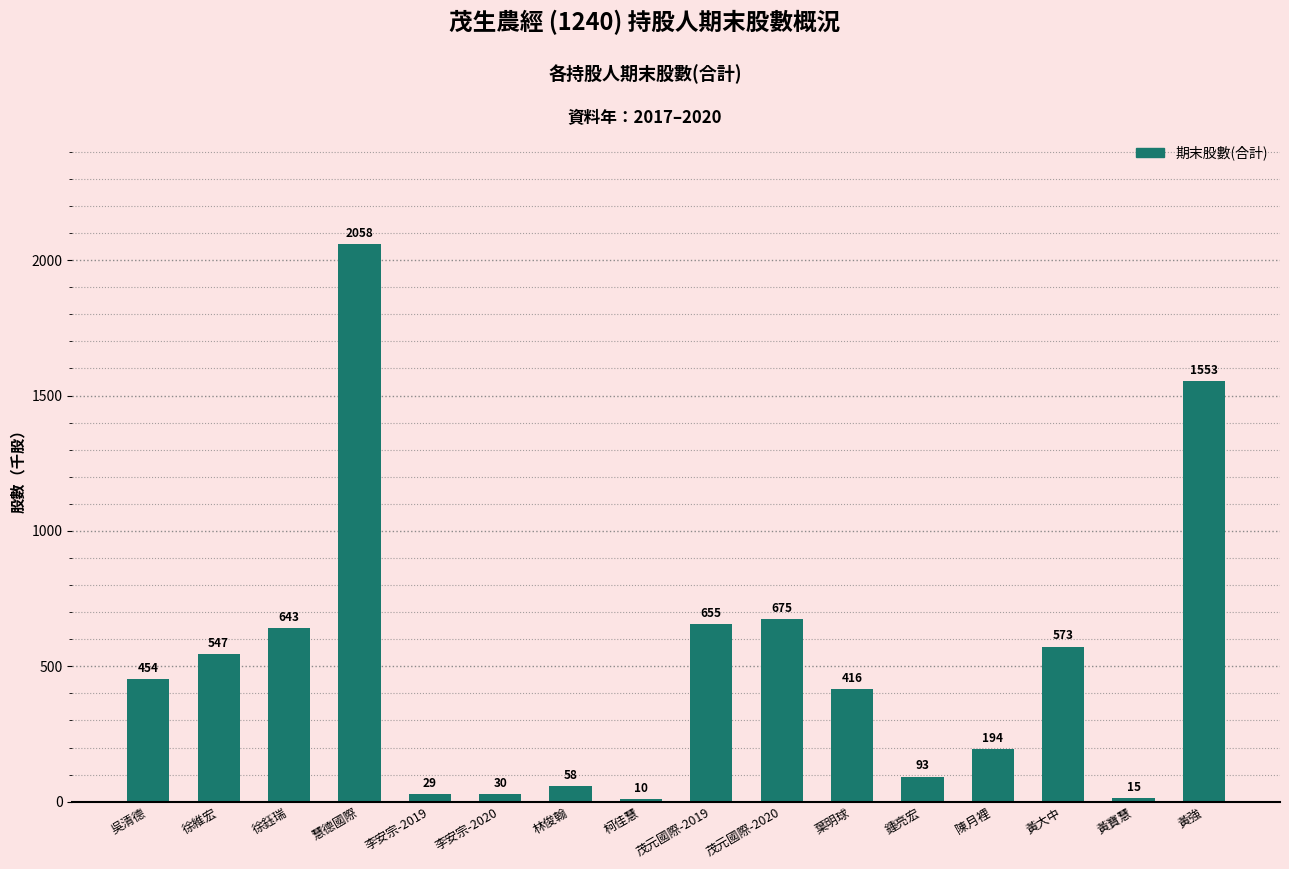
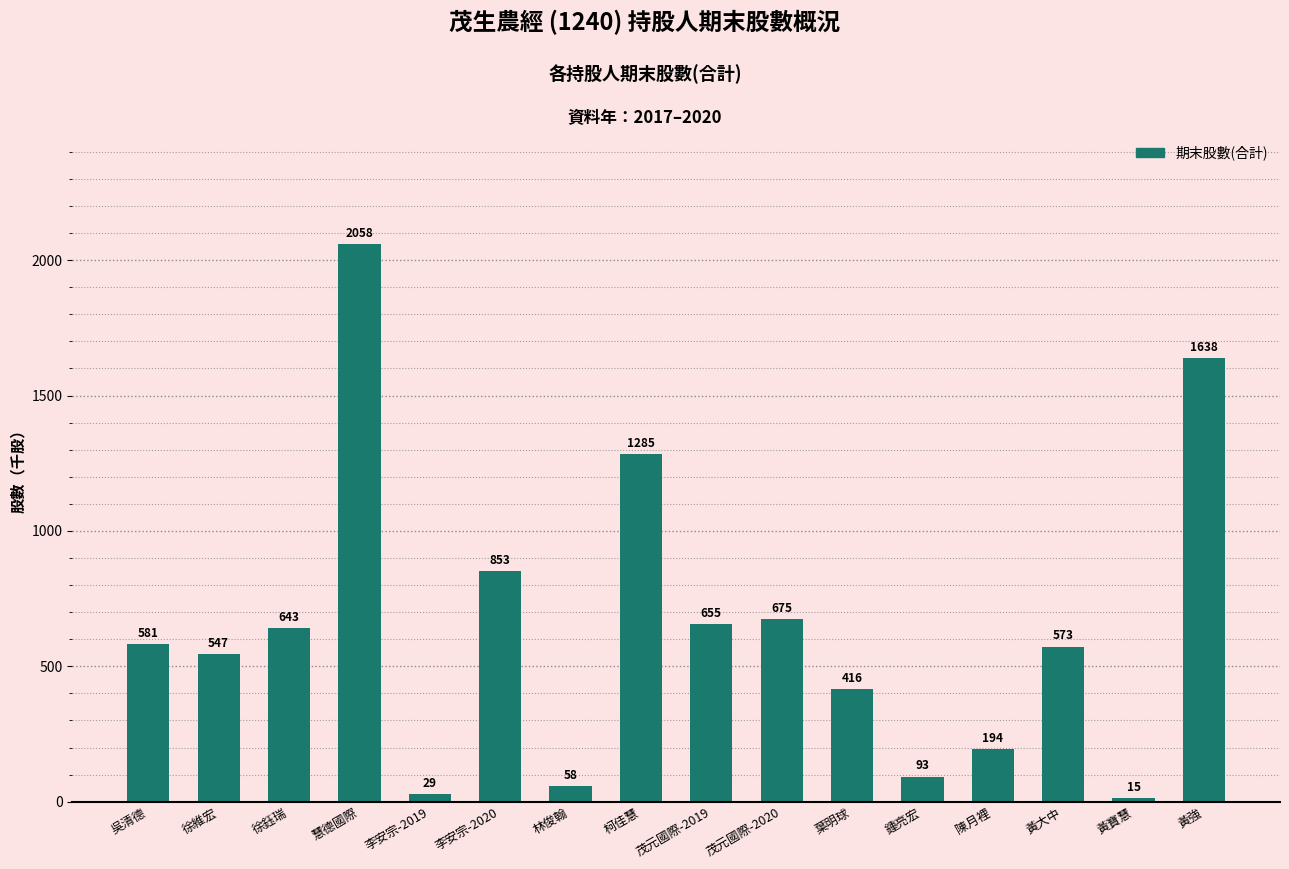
  {
-   "吳清德": 454,
+   "吳清德": 581,
    "徐維宏": 547,
    "徐鈺瑞": 643,
    "慧德國際": 2058,
    "李安宗-2019": 29,
-   "李安宗-2020": 30,
+   "李安宗-2020": 853,
    "林俊翰": 58,
-   "柯佳慧": 10,
+   "柯佳慧": 1285,
    "茂元國際-2019": 655,
    "茂元國際-2020": 675,
    "葉明球": 416,
    "鍾亮宏": 93,
    "陳月裡": 194,
    "黃大中": 573,
    "黃寶慧": 15,
-   "黃強": 1553
+   "黃強": 1638
  }
